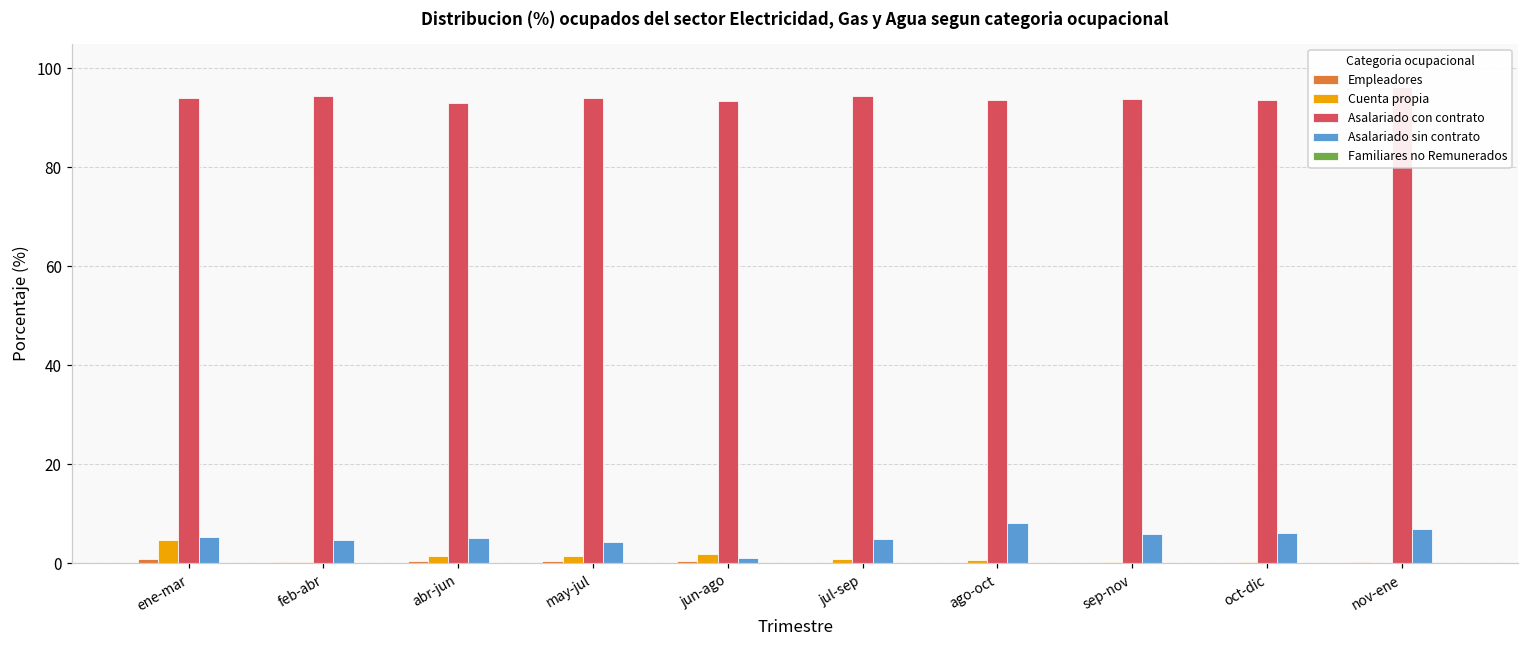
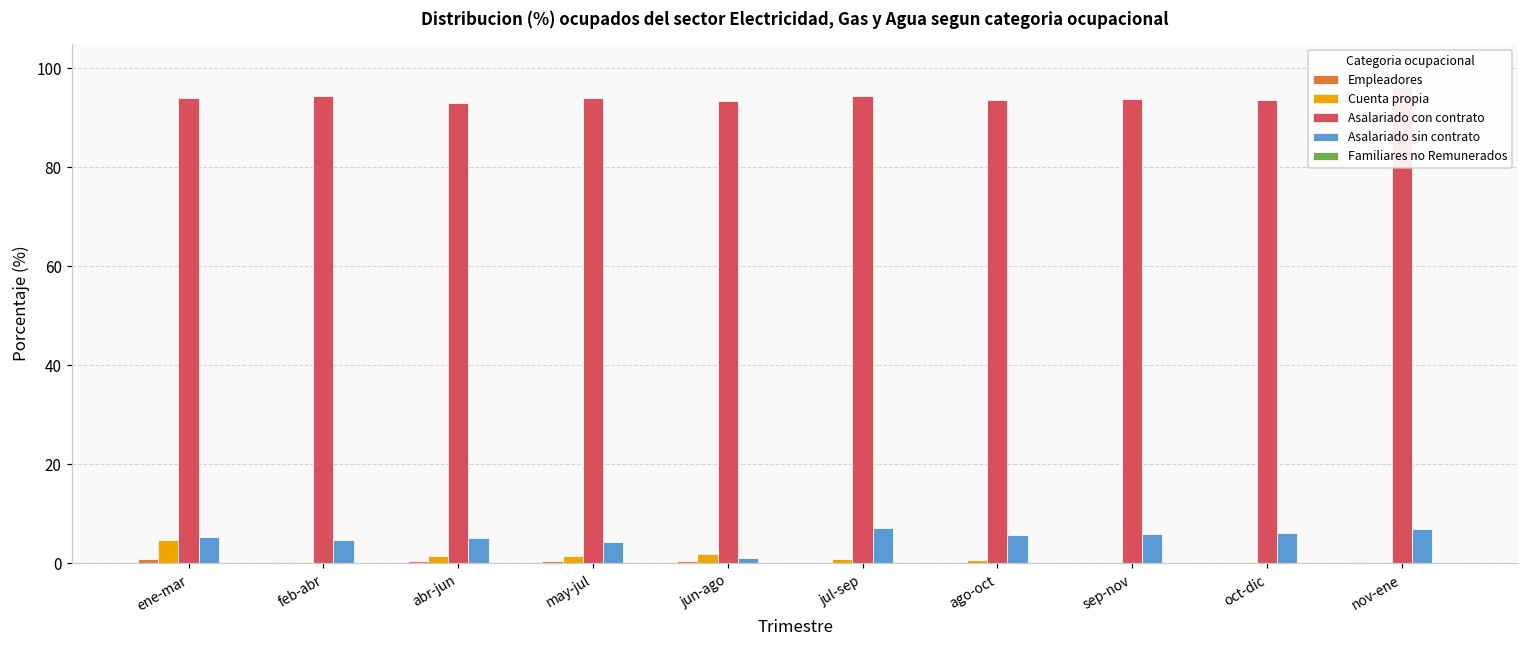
  {
    "Cuenta propia": {
      "ene-mar": 5,
      "abr-jun": 1,
      "may-jul": 1,
      "jun-ago": 2,
      "jul-sep": 1,
      "ago-oct": 1,
      "nov-ene": 0
    },
    "Asalariado sin contrato": {
      "ene-mar": 5,
      "feb-abr": 5,
      "abr-jun": 5,
      "may-jul": 4,
      "jun-ago": 1,
-     "jul-sep": 5,
-     "ago-oct": 8,
+     "jul-sep": 7,
+     "ago-oct": 6,
      "sep-nov": 6,
      "oct-dic": 6,
      "nov-ene": 7
    },
    "Familiares no Remunerados": {
      "ene-mar": 0,
      "feb-abr": 0,
      "abr-jun": 0,
      "may-jul": 0,
      "jun-ago": 0,
      "jul-sep": 0,
      "ago-oct": 0,
      "sep-nov": 0,
      "oct-dic": 0,
      "nov-ene": 0
    }
  }
